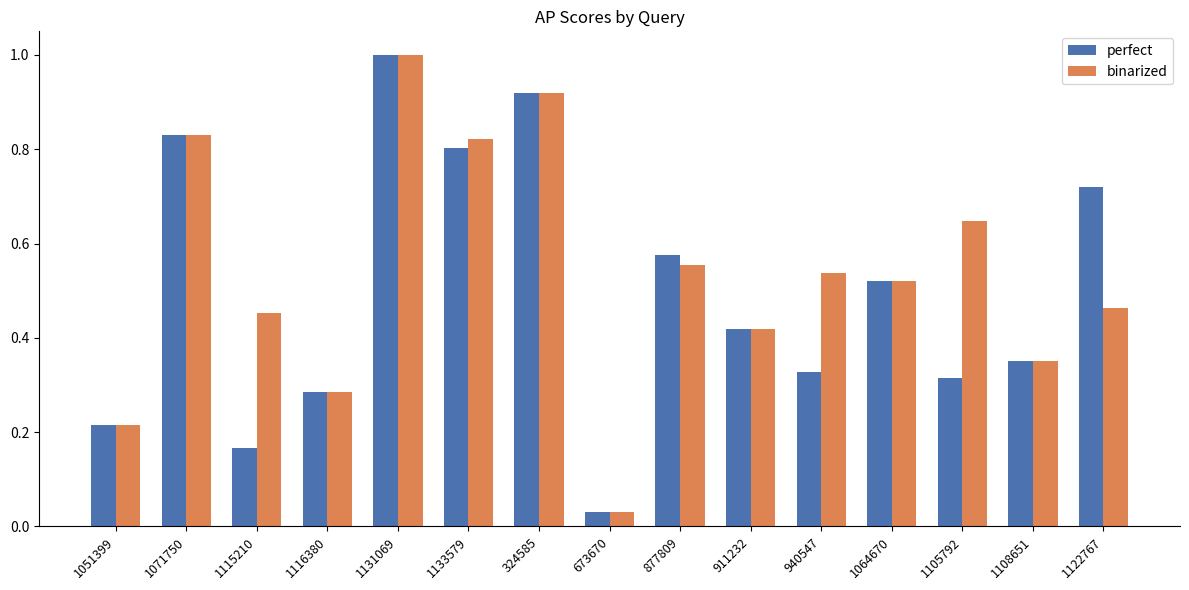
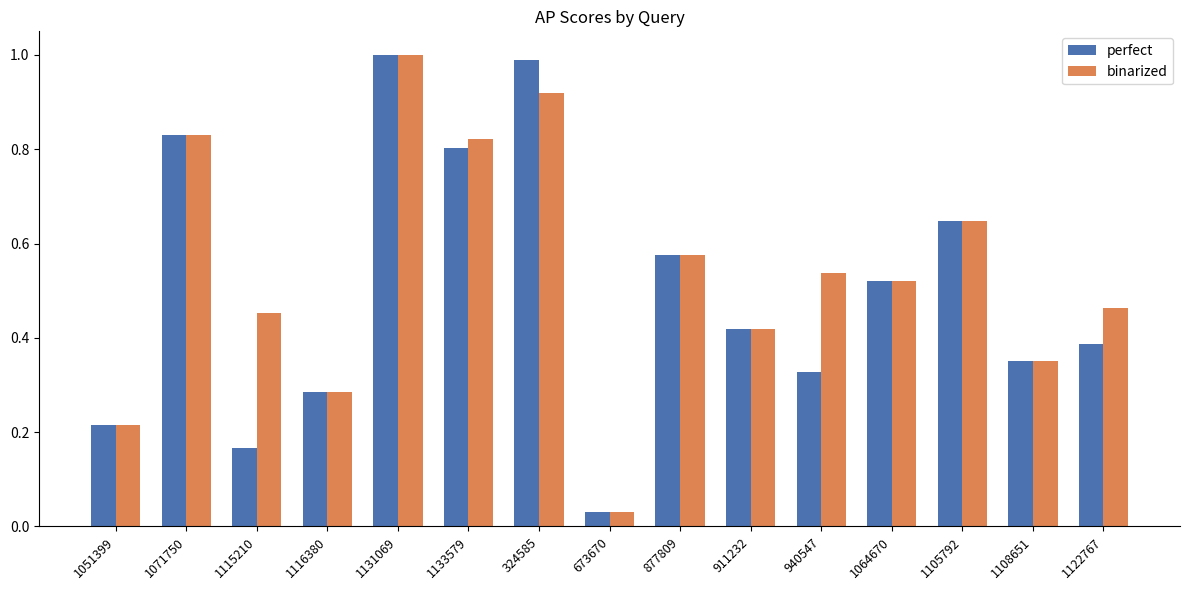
  {
    "perfect": {
      "1051399": 0.22,
      "1071750": 0.83,
      "1115210": 0.17,
      "1116380": 0.29,
      "1131069": 1.00,
      "1133579": 0.80,
-     "324585": 0.92,
+     "324585": 0.99,
      "673670": 0.03,
      "877809": 0.58,
      "911232": 0.42,
      "940547": 0.33,
      "1064670": 0.52,
-     "1105792": 0.31,
+     "1105792": 0.65,
      "1108651": 0.35,
-     "1122767": 0.72
+     "1122767": 0.39
    },
    "binarized": {
      "1051399": 0.22,
      "1071750": 0.83,
      "1115210": 0.45,
      "1116380": 0.29,
      "1131069": 1.00,
      "1133579": 0.82,
      "324585": 0.92,
      "673670": 0.03,
-     "877809": 0.55,
+     "877809": 0.58,
      "911232": 0.42,
      "940547": 0.54,
      "1064670": 0.52,
      "1105792": 0.65,
      "1108651": 0.35,
      "1122767": 0.46
    }
  }
